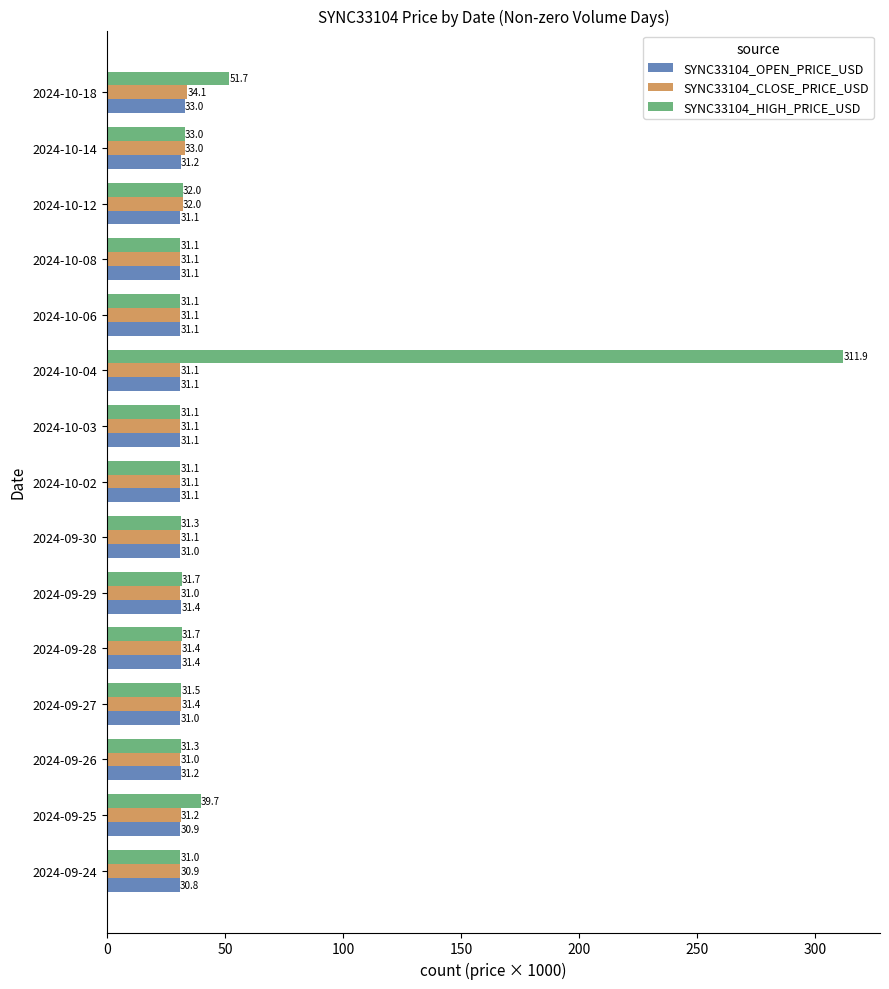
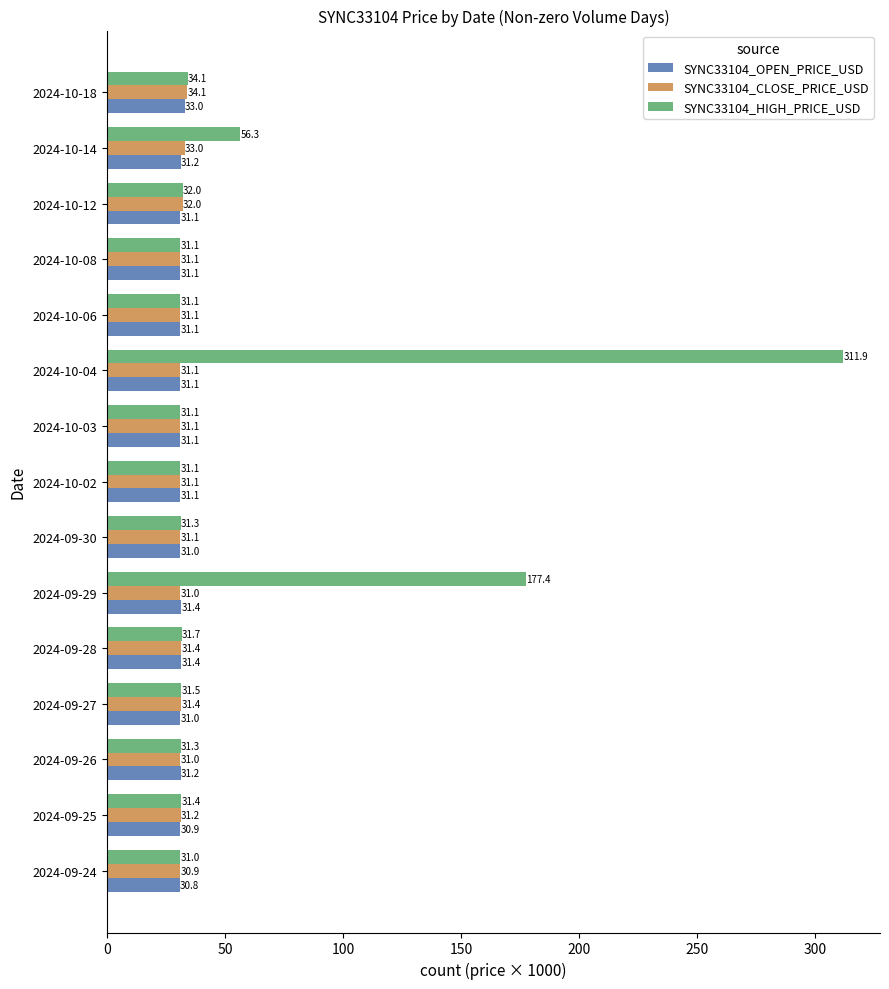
  {
    "SYNC33104_OPEN_PRICE_USD": {
      "2024-10-18": 33.0,
      "2024-10-14": 31.2,
      "2024-10-12": 31.1,
      "2024-10-08": 31.1,
      "2024-10-06": 31.1,
      "2024-10-04": 31.1,
      "2024-10-03": 31.1,
      "2024-10-02": 31.1,
      "2024-09-30": 31.0,
      "2024-09-29": 31.4,
      "2024-09-28": 31.4,
      "2024-09-27": 31.0,
      "2024-09-26": 31.2,
      "2024-09-25": 30.9,
      "2024-09-24": 30.8
    },
    "SYNC33104_CLOSE_PRICE_USD": {
      "2024-10-18": 34.1,
      "2024-10-14": 33.0,
      "2024-10-12": 32.0,
      "2024-10-08": 31.1,
      "2024-10-06": 31.1,
      "2024-10-04": 31.1,
      "2024-10-03": 31.1,
      "2024-10-02": 31.1,
      "2024-09-30": 31.1,
      "2024-09-29": 31.0,
      "2024-09-28": 31.4,
      "2024-09-27": 31.4,
      "2024-09-26": 31.0,
      "2024-09-25": 31.2,
      "2024-09-24": 30.9
    },
    "SYNC33104_HIGH_PRICE_USD": {
-     "2024-10-18": 51.7,
-     "2024-10-14": 33.0,
+     "2024-10-18": 34.1,
+     "2024-10-14": 56.3,
      "2024-10-12": 32.0,
      "2024-10-08": 31.1,
      "2024-10-06": 31.1,
      "2024-10-04": 311.9,
      "2024-10-03": 31.1,
      "2024-10-02": 31.1,
      "2024-09-30": 31.3,
-     "2024-09-29": 31.7,
+     "2024-09-29": 177.4,
      "2024-09-28": 31.7,
      "2024-09-27": 31.5,
      "2024-09-26": 31.3,
-     "2024-09-25": 39.7,
+     "2024-09-25": 31.4,
      "2024-09-24": 31.0
    }
  }
